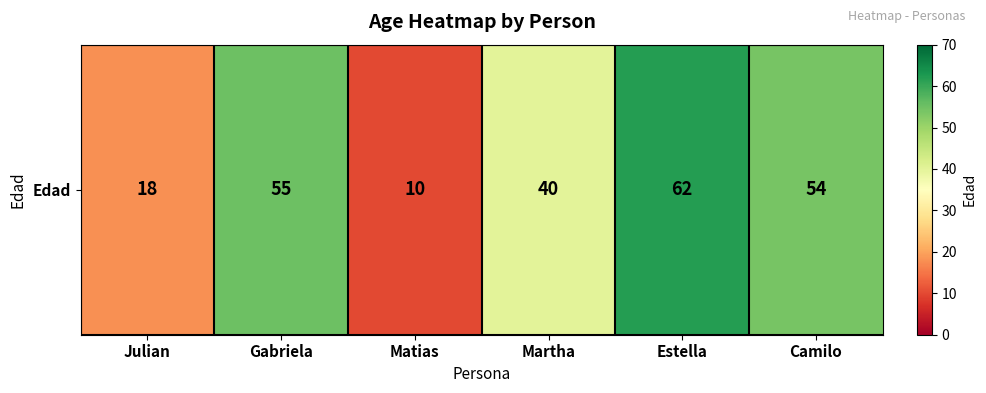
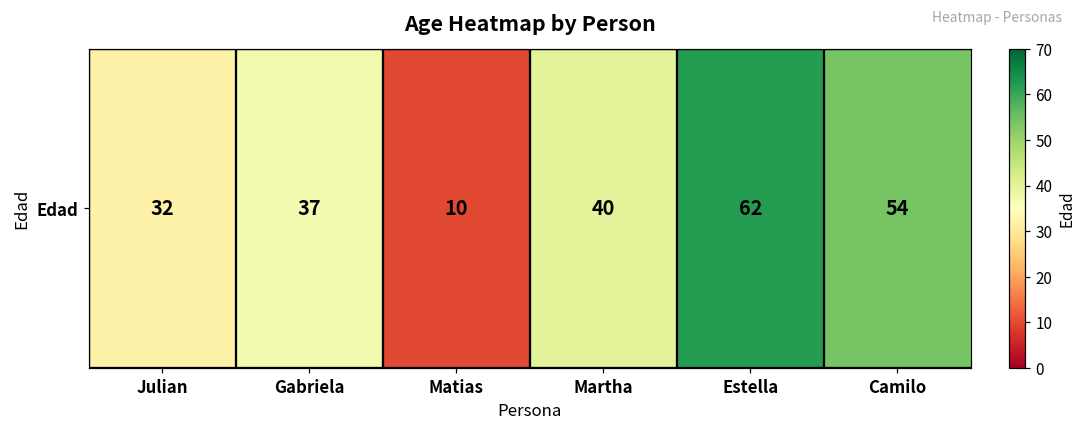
  {
    "Edad": {
-     "Julian": 18,
-     "Gabriela": 55,
+     "Julian": 32,
+     "Gabriela": 37,
      "Matias": 10,
      "Martha": 40,
      "Estella": 62,
      "Camilo": 54
    }
  }
